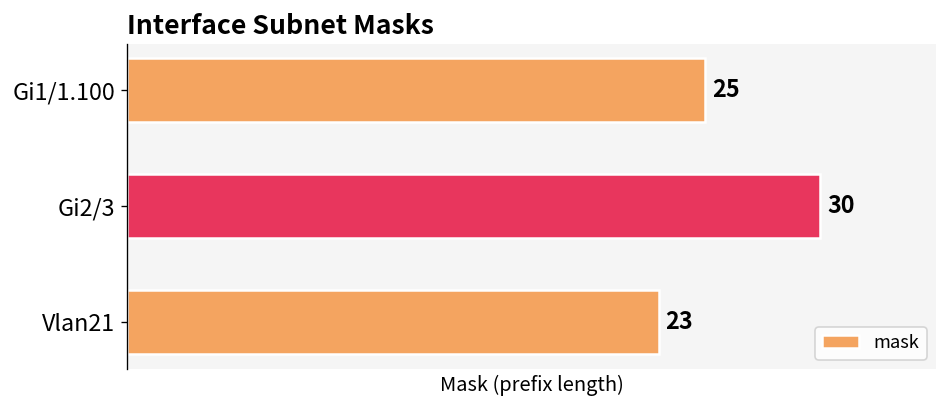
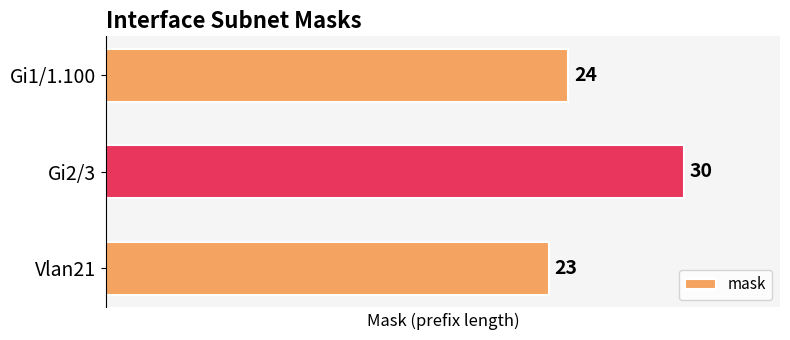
  {
-   "Gi1/1.100": 25,
+   "Gi1/1.100": 24,
    "Gi2/3": 30,
    "Vlan21": 23
  }
